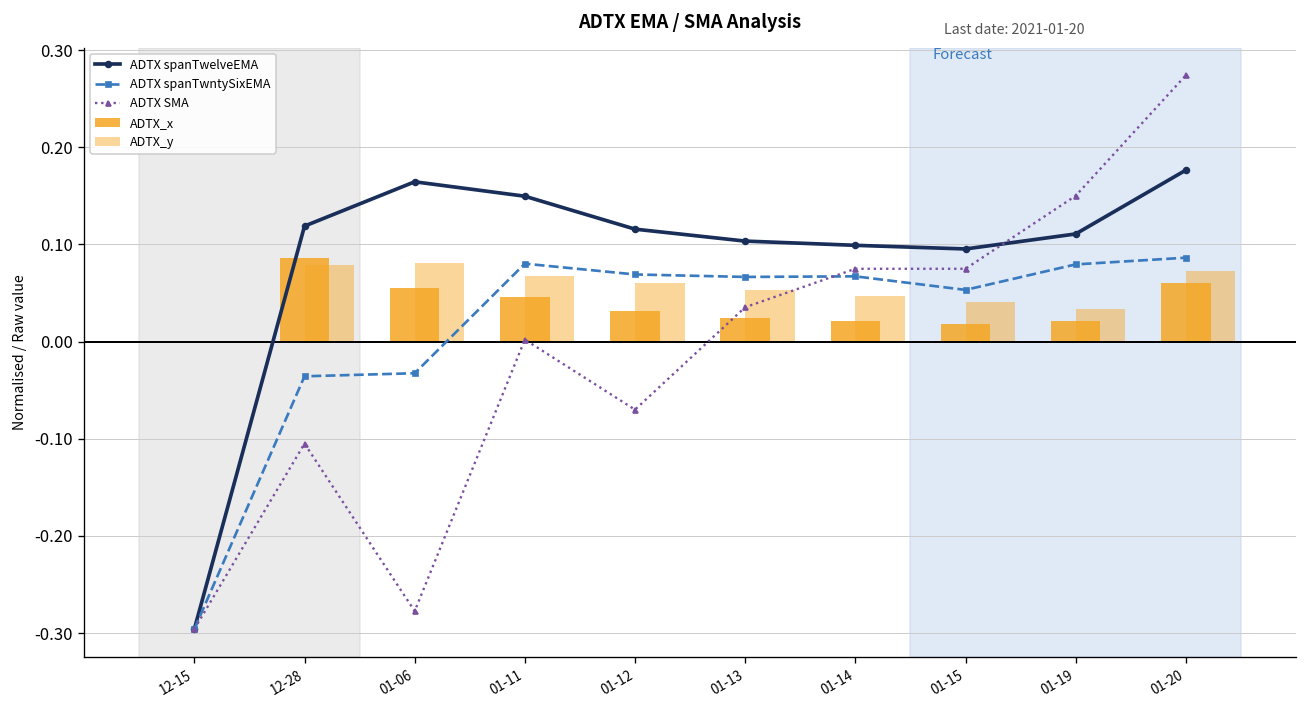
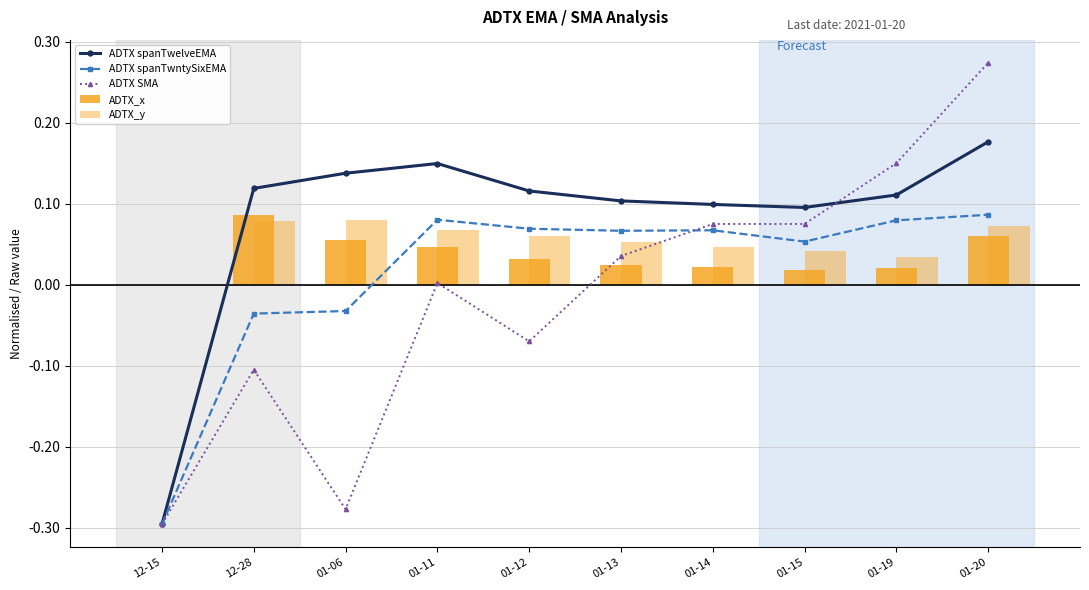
  {
    "ADTX spanTwelveEMA": {
      "12-28": 0.12,
-     "01-06": 0.16,
+     "01-06": 0.14,
      "01-11": 0.15,
      "01-12": 0.12,
      "01-13": 0.10,
      "01-14": 0.10,
      "01-15": 0.10,
      "01-19": 0.11,
      "01-20": 0.18
    },
    "ADTX spanTwntySixEMA": {
      "12-28": -0.04,
      "01-06": -0.03,
      "01-11": 0.08,
      "01-12": 0.07,
      "01-13": 0.07,
      "01-14": 0.07,
      "01-15": 0.05,
      "01-19": 0.08,
      "01-20": 0.09
    },
    "ADTX SMA": {
      "12-28": -0.10,
      "01-06": -0.28,
      "01-11": 0.00,
      "01-12": -0.07,
      "01-13": 0.04,
      "01-14": 0.07,
      "01-15": 0.07,
      "01-19": 0.15,
      "01-20": 0.27
    }
  }
